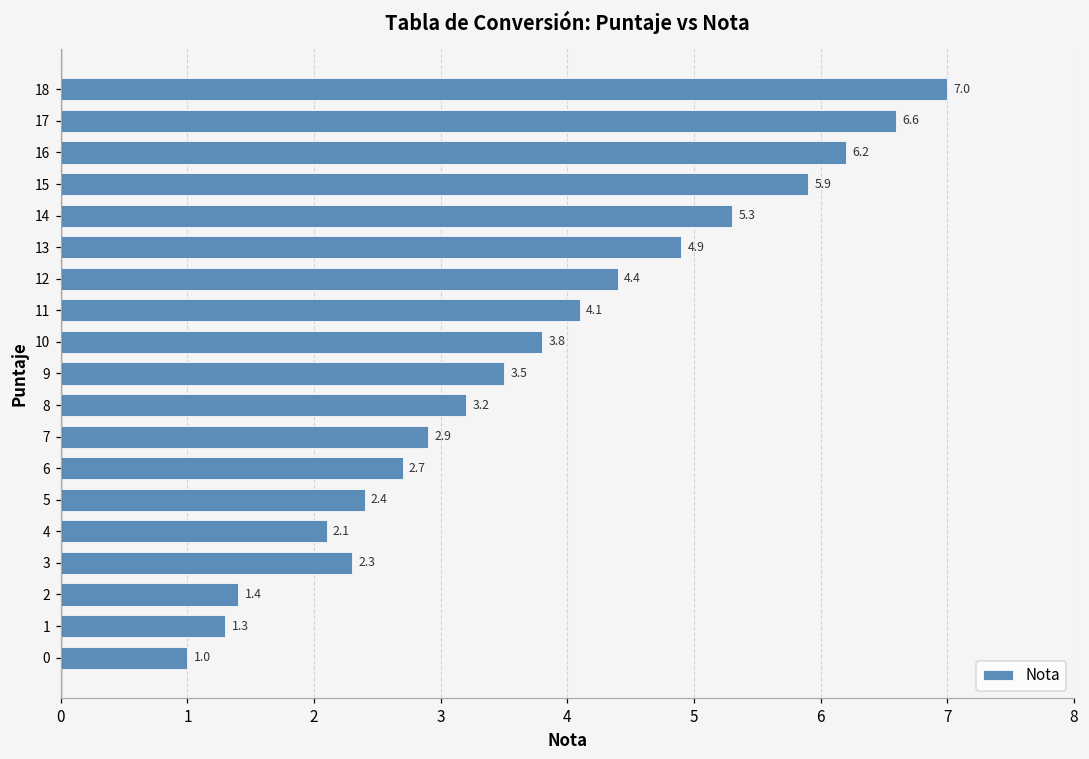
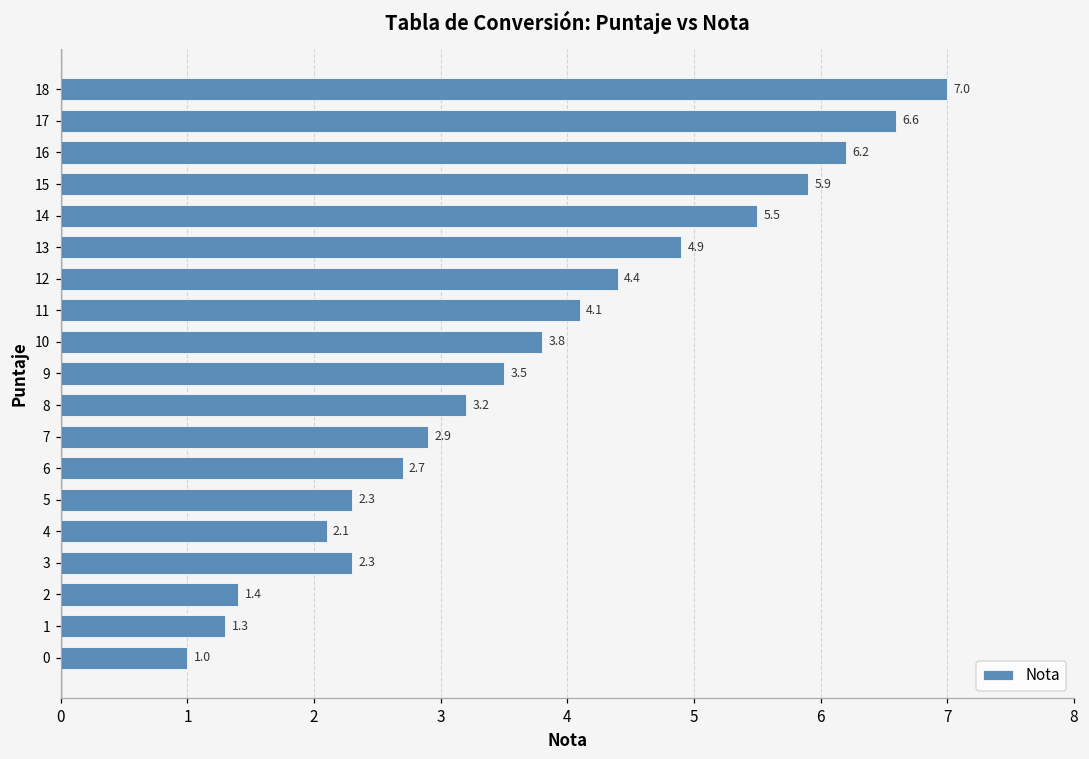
  {
    "18": 7.0,
    "17": 6.6,
    "16": 6.2,
    "15": 5.9,
-   "14": 5.3,
+   "14": 5.5,
    "13": 4.9,
    "12": 4.4,
    "11": 4.1,
    "10": 3.8,
    "9": 3.5,
    "8": 3.2,
    "7": 2.9,
    "6": 2.7,
-   "5": 2.4,
+   "5": 2.3,
    "4": 2.1,
    "3": 2.3,
    "2": 1.4,
    "1": 1.3,
    "0": 1.0
  }
